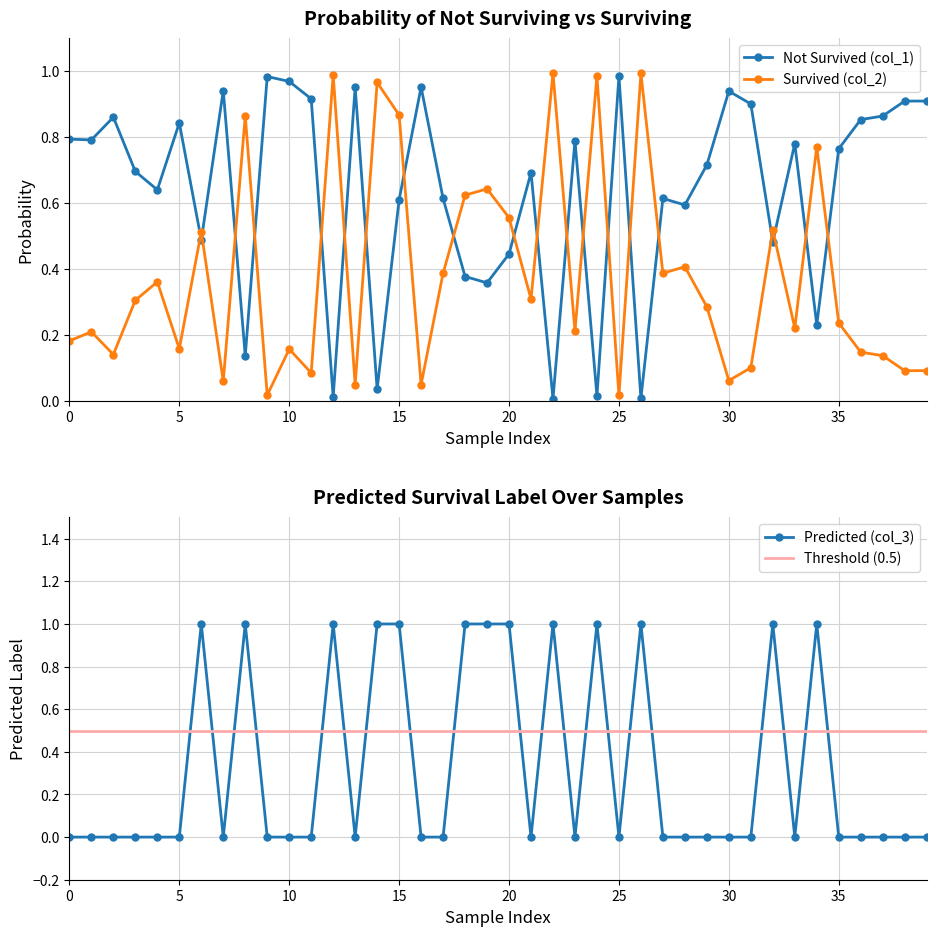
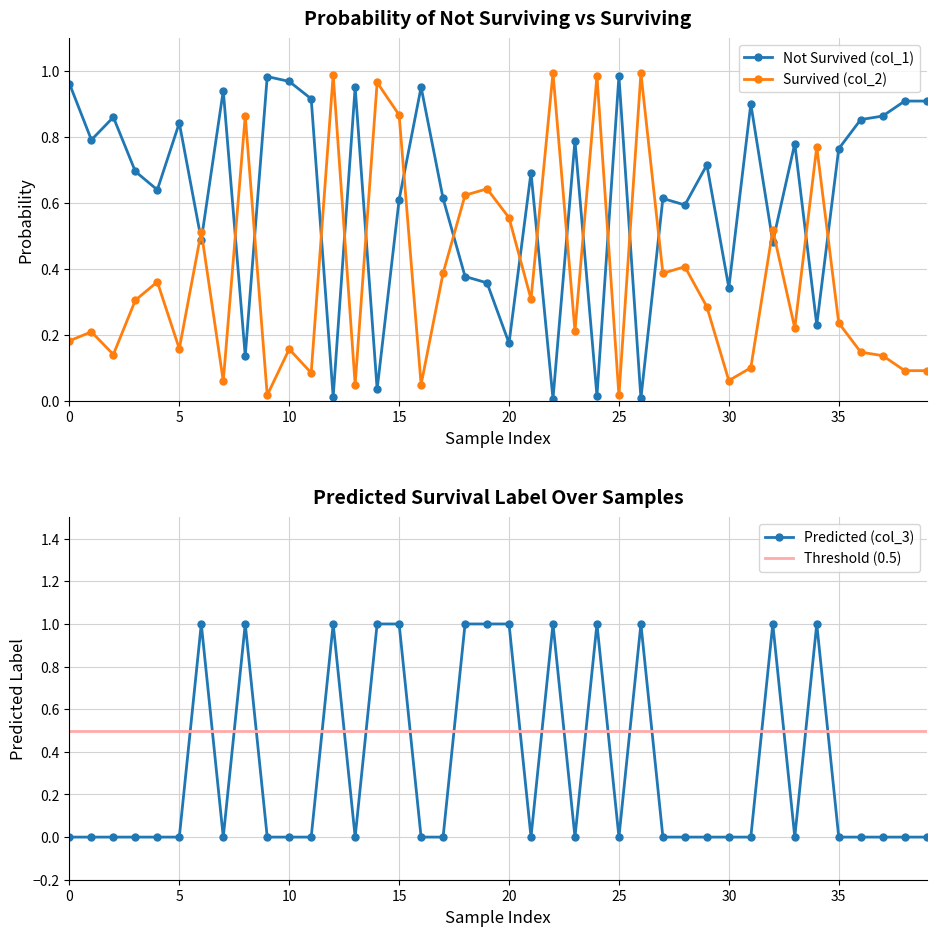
  {
    "Probability of Not Surviving vs Surviving": {
      "Not Survived (col_1)": {
-       "0": 0.79,
+       "0": 0.96,
        "5": 0.84,
        "10": 0.97,
        "15": 0.61,
-       "20": 0.44,
+       "20": 0.17,
        "25": 0.98,
-       "30": 0.94,
+       "30": 0.34,
        "35": 0.76
      },
      "Survived (col_2)": {
        "0": 0.18,
        "5": 0.16,
        "10": 0.16,
        "15": 0.87,
        "20": 0.56,
        "25": 0.02,
        "30": 0.06,
        "35": 0.24
      }
    },
    "Predicted Survival Label Over Samples": {
      "0": 0.00,
      "5": 0.00,
      "10": 0.00,
      "15": 1.00,
      "20": 1.00,
      "25": 0.00,
      "30": 0.00,
      "35": 0.00
    }
  }
